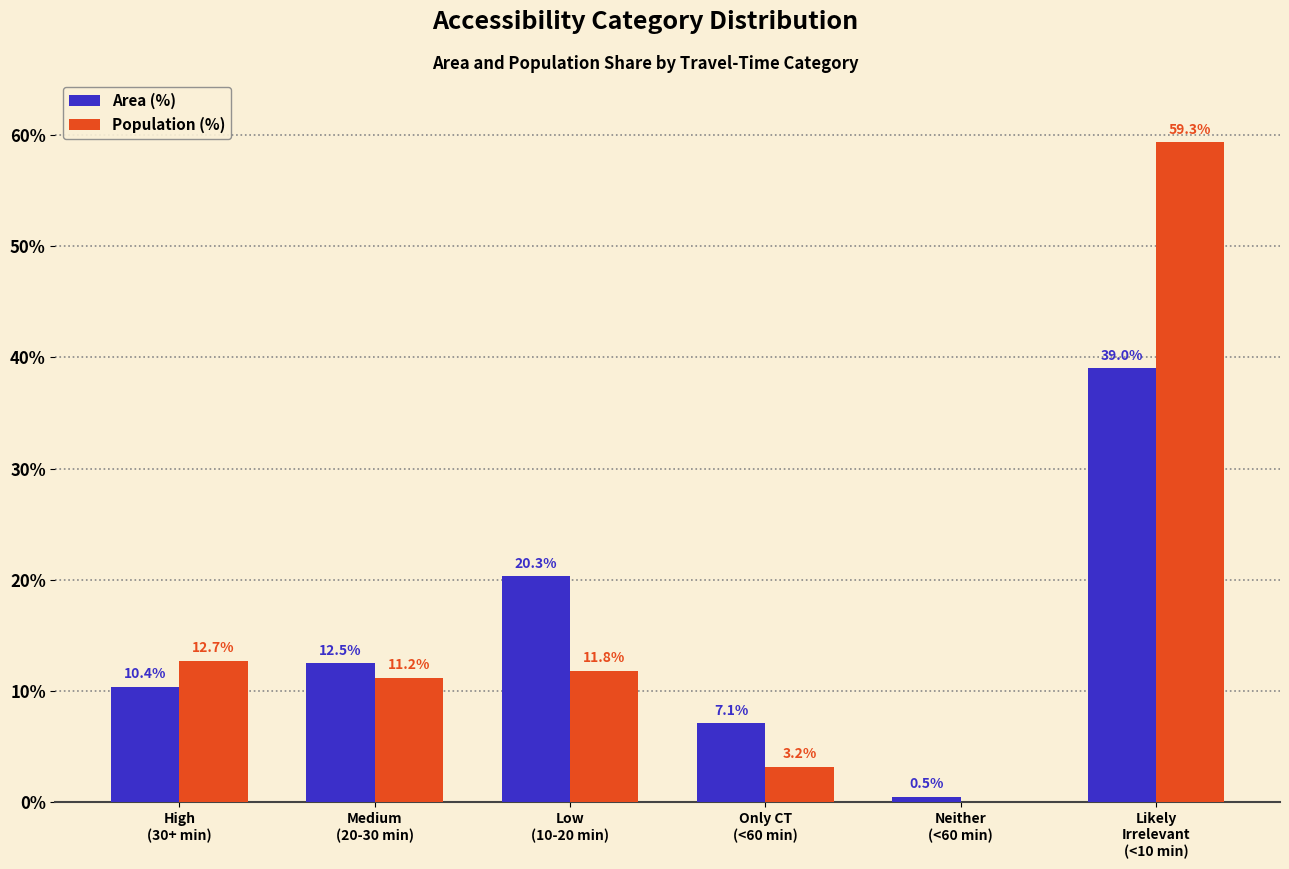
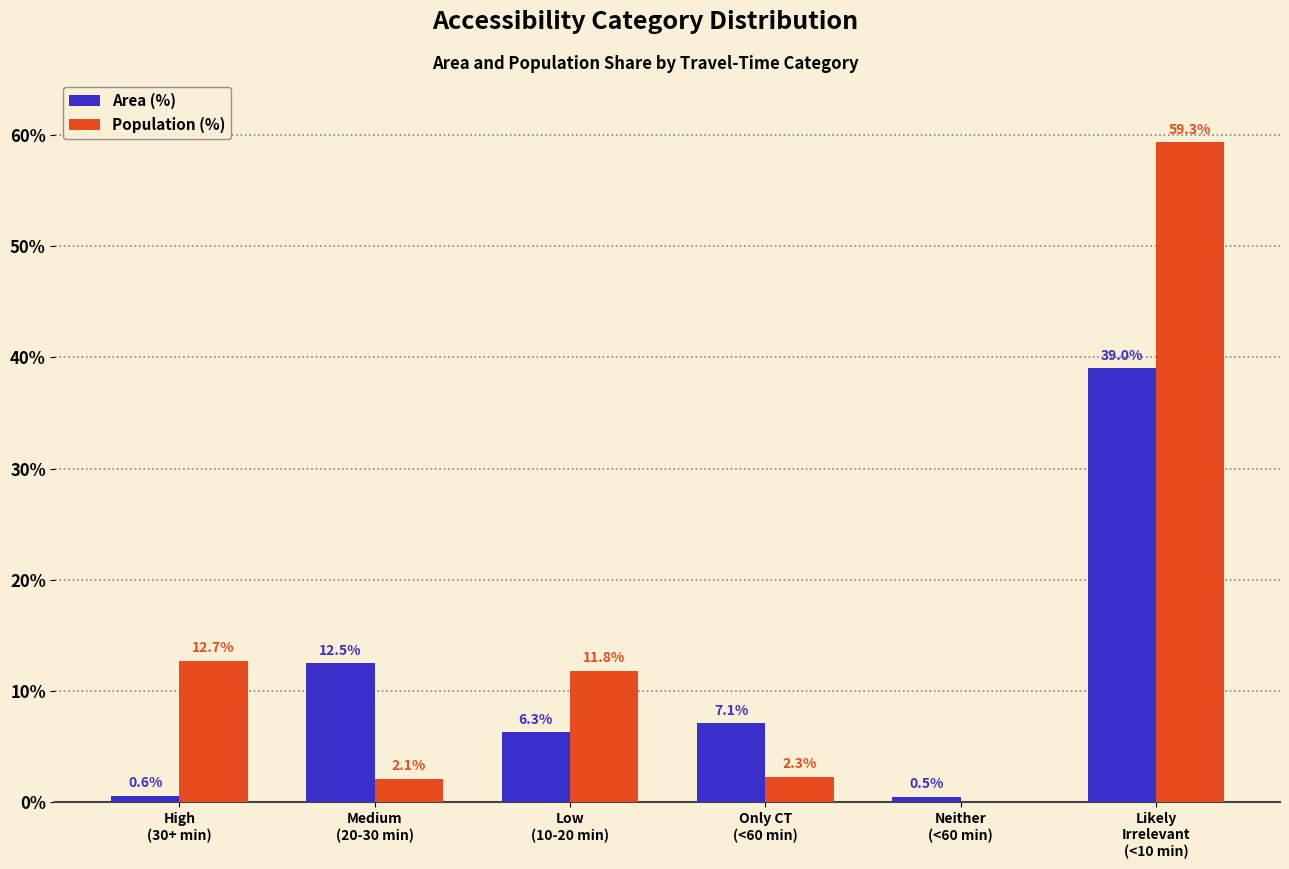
  {
    "Area (%)": {
-     "High (30+ min)": "10.4%",
+     "High (30+ min)": "0.6%",
      "Medium (20-30 min)": "12.5%",
-     "Low (10-20 min)": "20.3%",
+     "Low (10-20 min)": "6.3%",
      "Only CT (<60 min)": "7.1%",
      "Neither (<60 min)": "0.5%",
      "Likely Irrelevant (<10 min)": "39.0%"
    },
    "Population (%)": {
      "High (30+ min)": "12.7%",
-     "Medium (20-30 min)": "11.2%",
+     "Medium (20-30 min)": "2.1%",
      "Low (10-20 min)": "11.8%",
-     "Only CT (<60 min)": "3.2%",
+     "Only CT (<60 min)": "2.3%",
      "Likely Irrelevant (<10 min)": "59.3%"
    }
  }
